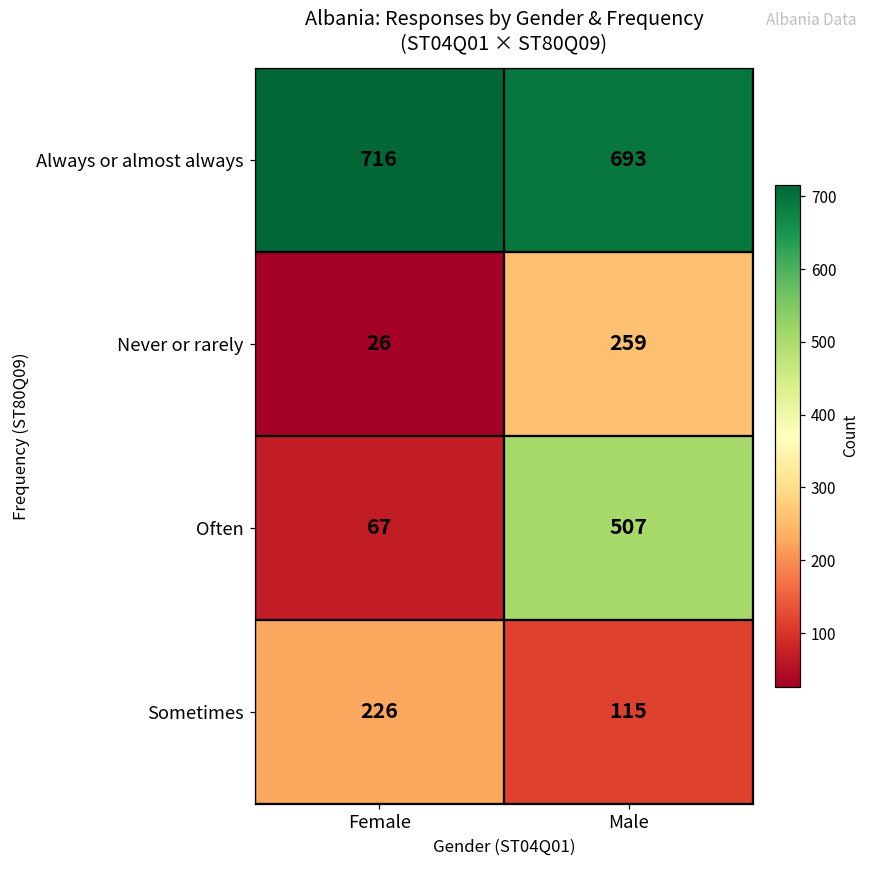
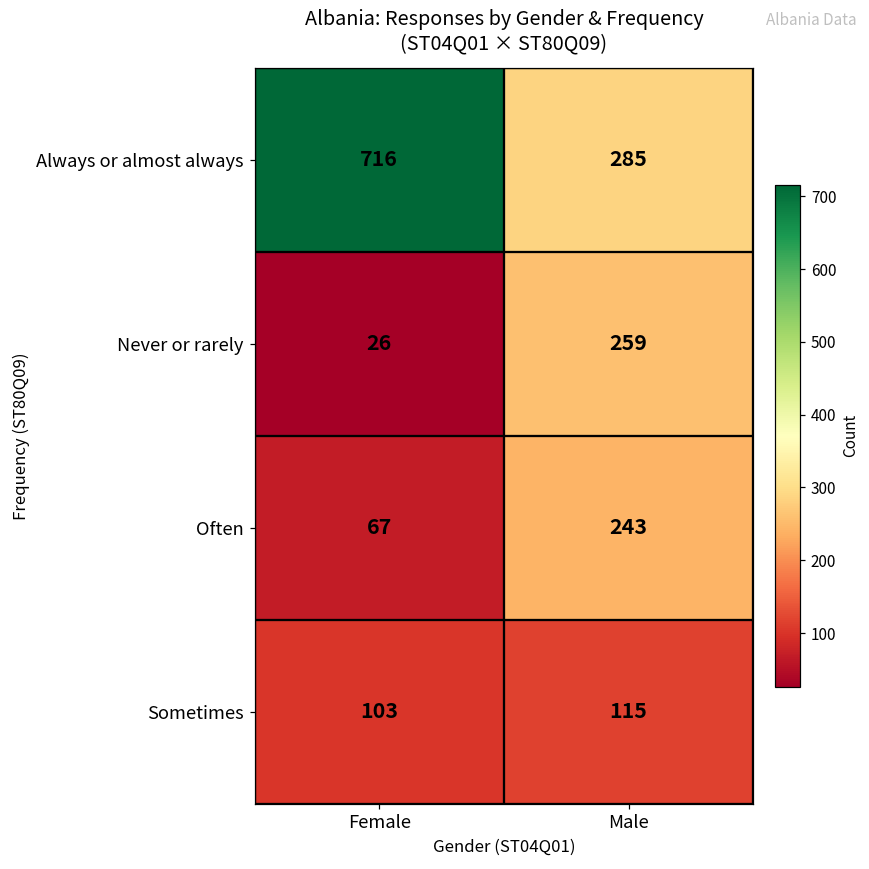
  {
    "Always or almost always": {
      "Female": 716,
-     "Male": 693
+     "Male": 285
    },
    "Never or rarely": {
      "Female": 26,
      "Male": 259
    },
    "Often": {
      "Female": 67,
-     "Male": 507
+     "Male": 243
    },
    "Sometimes": {
-     "Female": 226,
+     "Female": 103,
      "Male": 115
    }
  }
